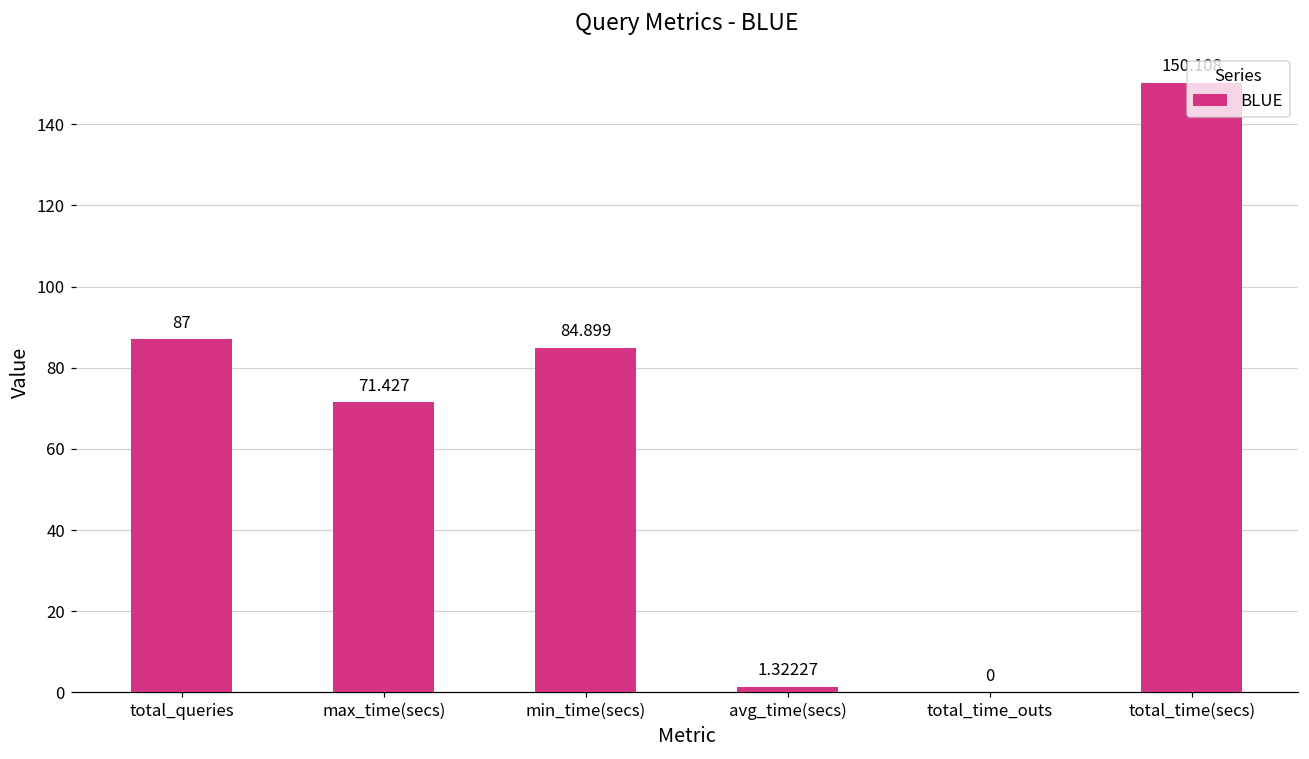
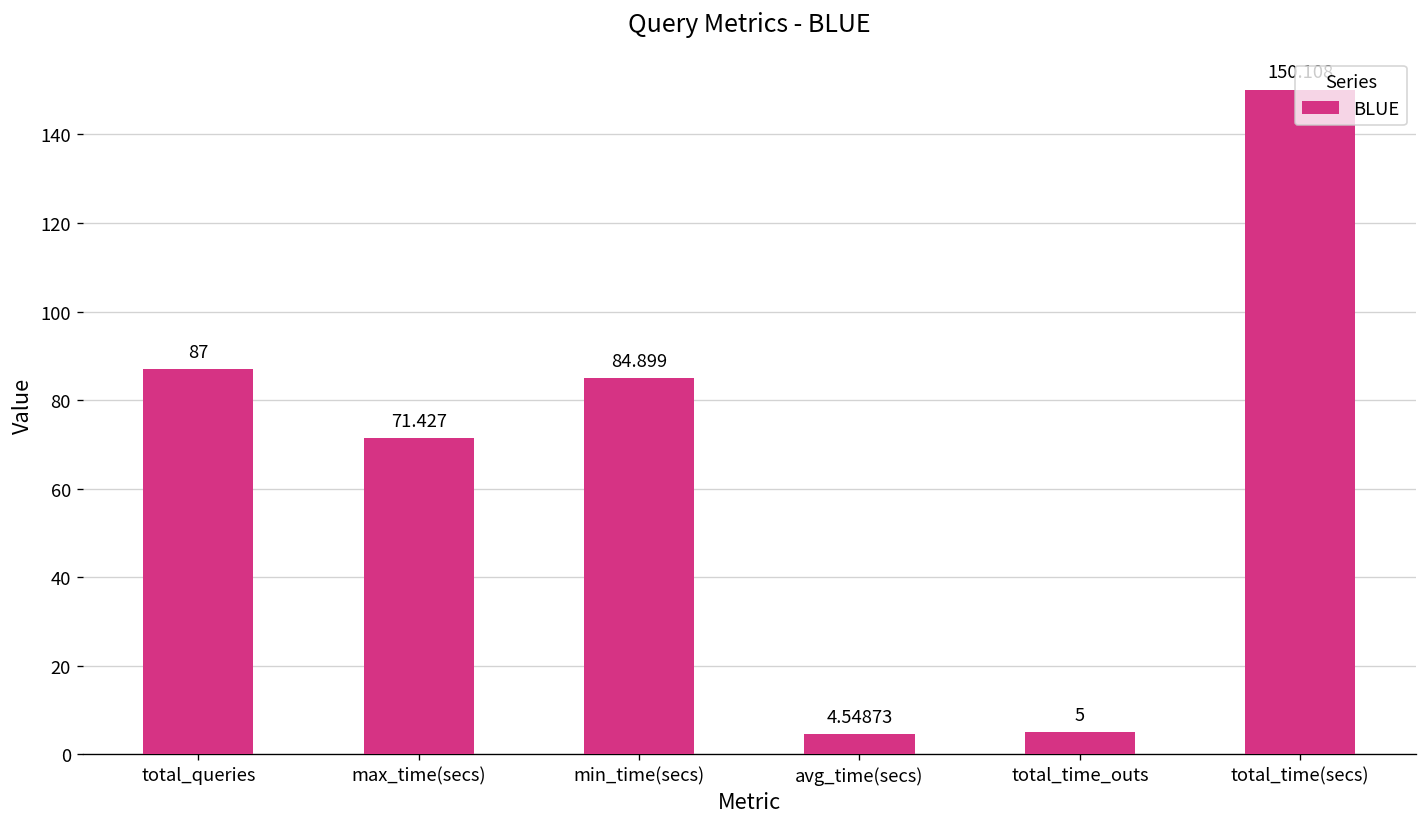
  {
    "total_queries": 87,
    "max_time(secs)": 71.427,
    "min_time(secs)": 84.899,
-   "avg_time(secs)": 1.32227,
-   "total_time_outs": 0
+   "avg_time(secs)": 4.54873,
+   "total_time_outs": 5
  }
